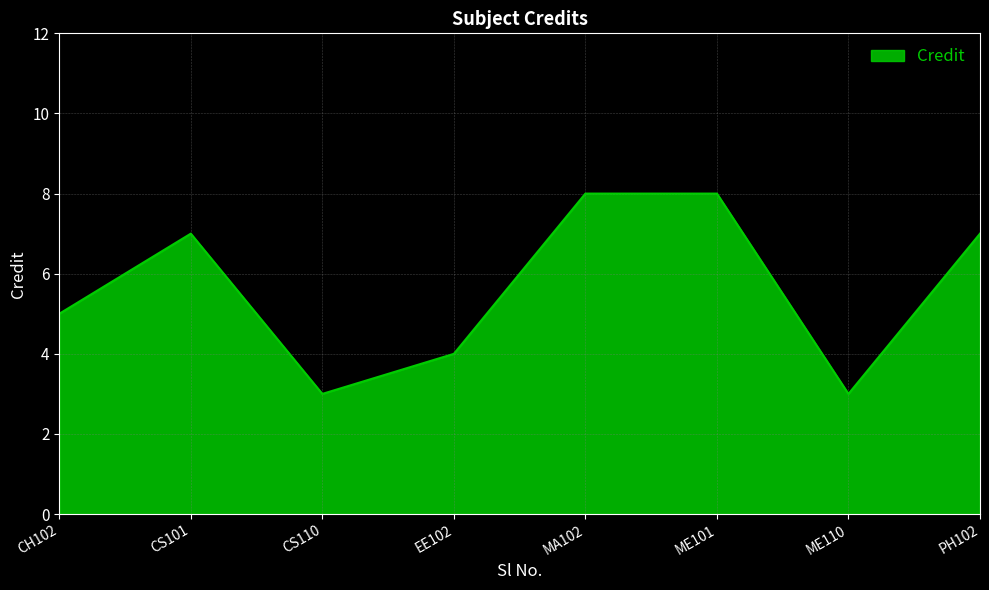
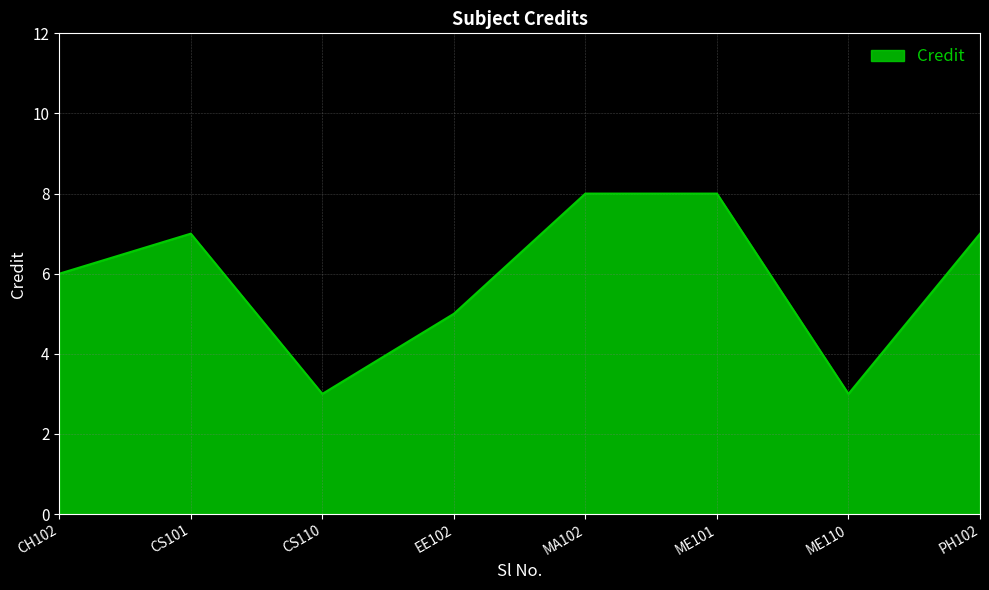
  {
-   "CH102": 5,
+   "CH102": 6,
    "CS101": 7,
    "CS110": 3,
-   "EE102": 4,
+   "EE102": 5,
    "MA102": 8,
    "ME101": 8,
    "ME110": 3,
    "PH102": 7
  }
